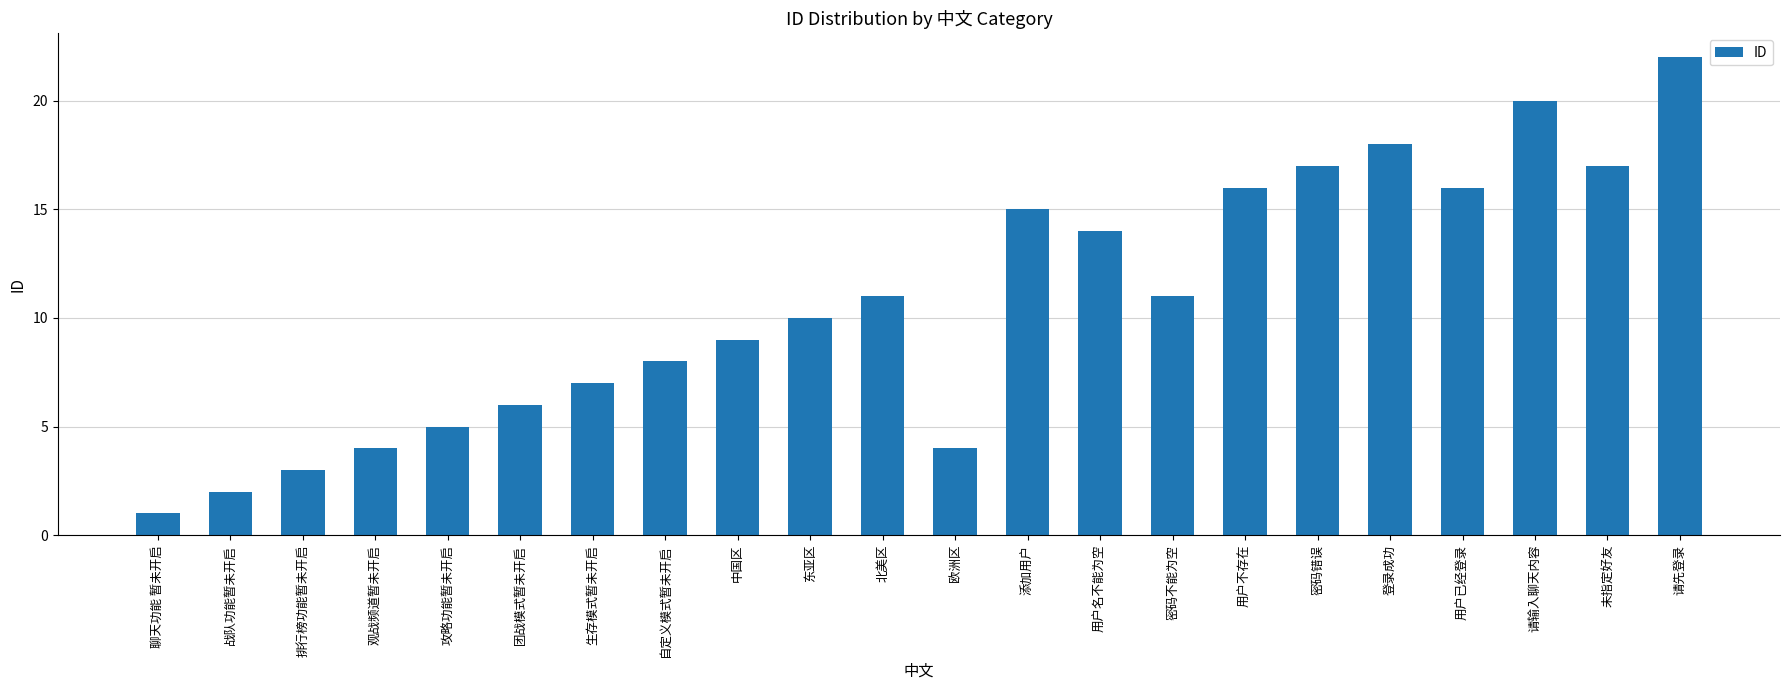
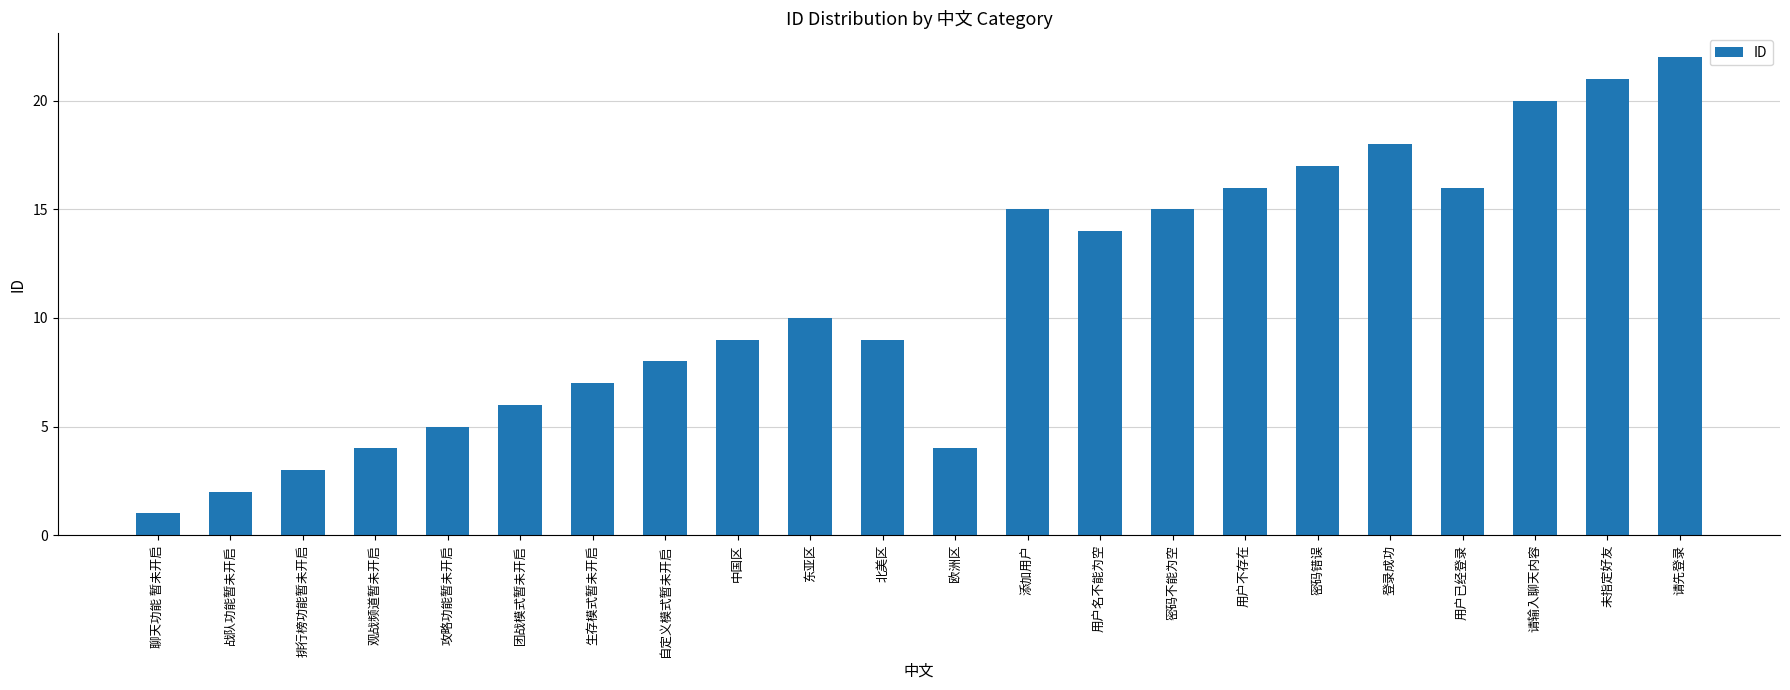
  {
    "聊天功能 暂未开启": 1,
    "战队功能暂未开启": 2,
    "排行榜功能暂未开启": 3,
    "观战频道暂未开启": 4,
    "攻略功能暂未开启": 5,
    "团战模式暂未开启": 6,
    "生存模式暂未开启": 7,
    "自定义模式暂未开启": 8,
    "中国区": 9,
    "东亚区": 10,
-   "北美区": 11,
+   "北美区": 9,
    "欧洲区": 4,
    "添加用户": 15,
    "用户名不能为空": 14,
-   "密码不能为空": 11,
+   "密码不能为空": 15,
    "用户不存在": 16,
    "密码错误": 17,
    "登录成功": 18,
    "用户已经登录": 16,
    "请输入聊天内容": 20,
-   "未指定好友": 17,
+   "未指定好友": 21,
    "请先登录": 22
  }
